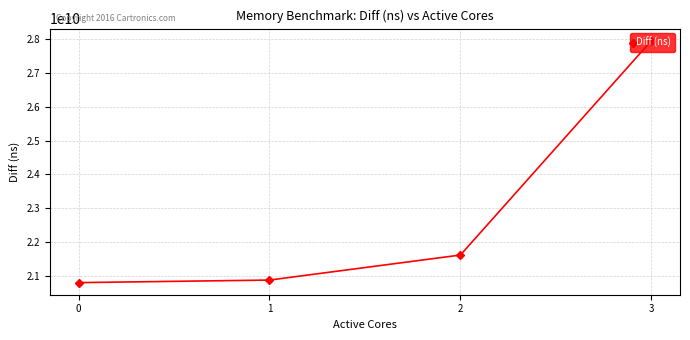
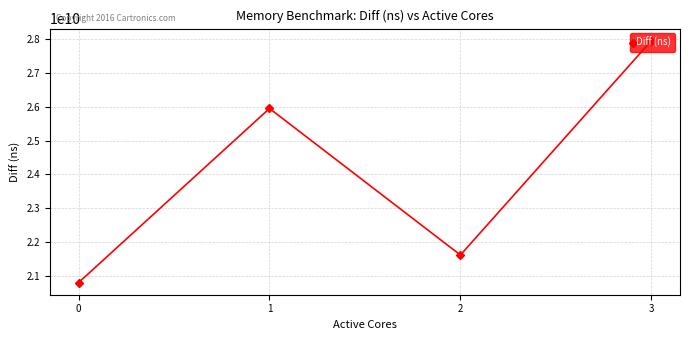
  {
    "0": 20800000000,
-   "1": 20900000000,
+   "1": 25900000000,
    "2": 21600000000
  }
